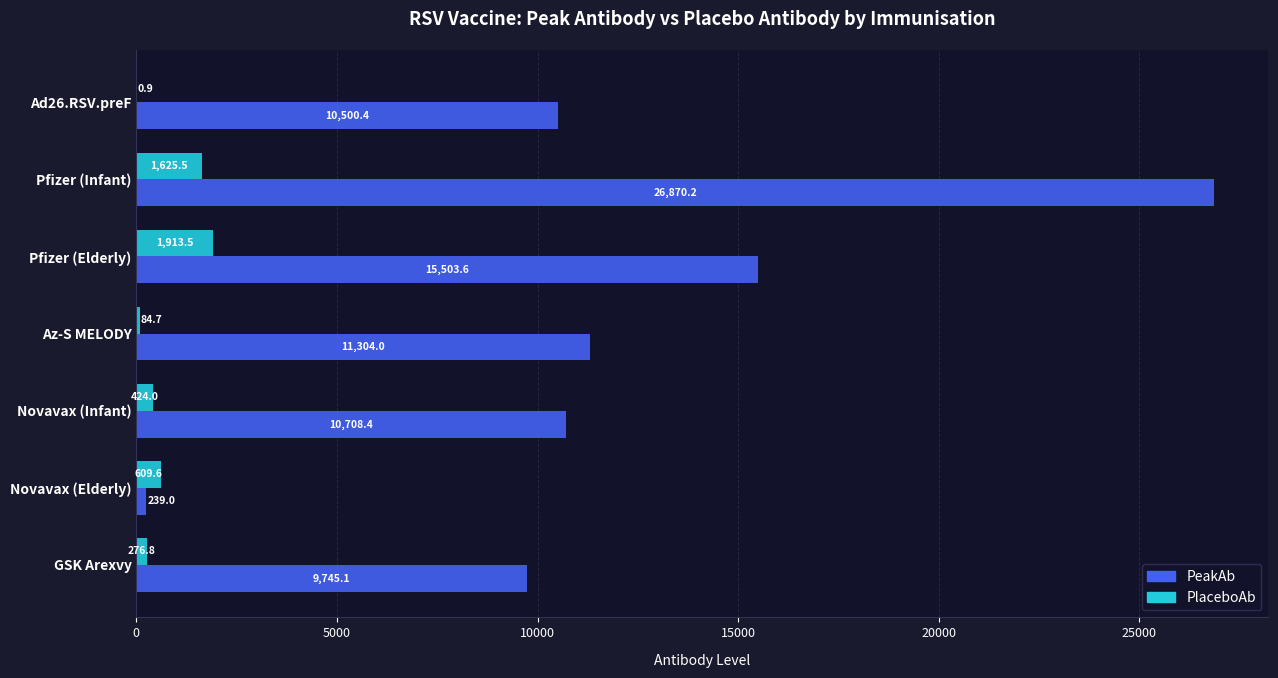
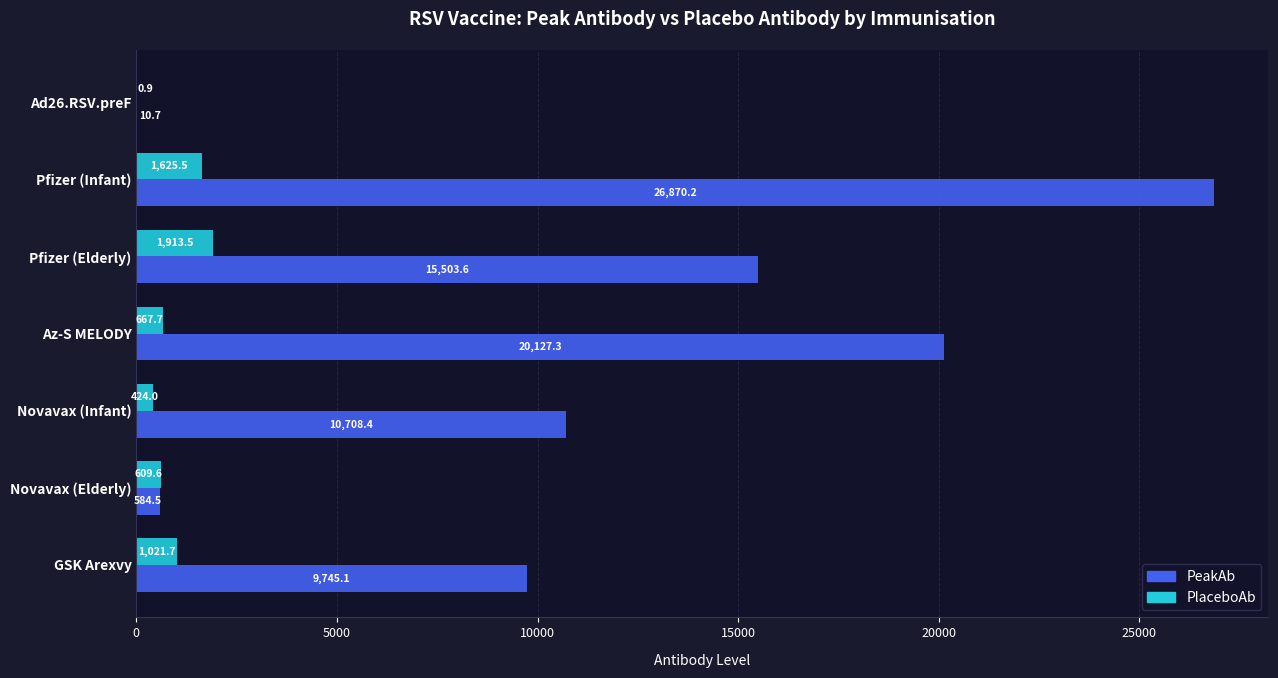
  {
    "PeakAb": {
-     "Ad26.RSV.preF": "10,500.4",
+     "Ad26.RSV.preF": "10.7",
      "Pfizer (Infant)": "26,870.2",
      "Pfizer (Elderly)": "15,503.6",
-     "Az-S MELODY": "11,304.0",
+     "Az-S MELODY": "20,127.3",
      "Novavax (Infant)": "10,708.4",
-     "Novavax (Elderly)": "239.0",
+     "Novavax (Elderly)": "584.5",
      "GSK Arexvy": "9,745.1"
    },
    "PlaceboAb": {
      "Ad26.RSV.preF": "0.9",
      "Pfizer (Infant)": "1,625.5",
      "Pfizer (Elderly)": "1,913.5",
-     "Az-S MELODY": "84.7",
+     "Az-S MELODY": "667.7",
      "Novavax (Infant)": "424.0",
      "Novavax (Elderly)": "609.6",
-     "GSK Arexvy": "276.8"
+     "GSK Arexvy": "1,021.7"
    }
  }
